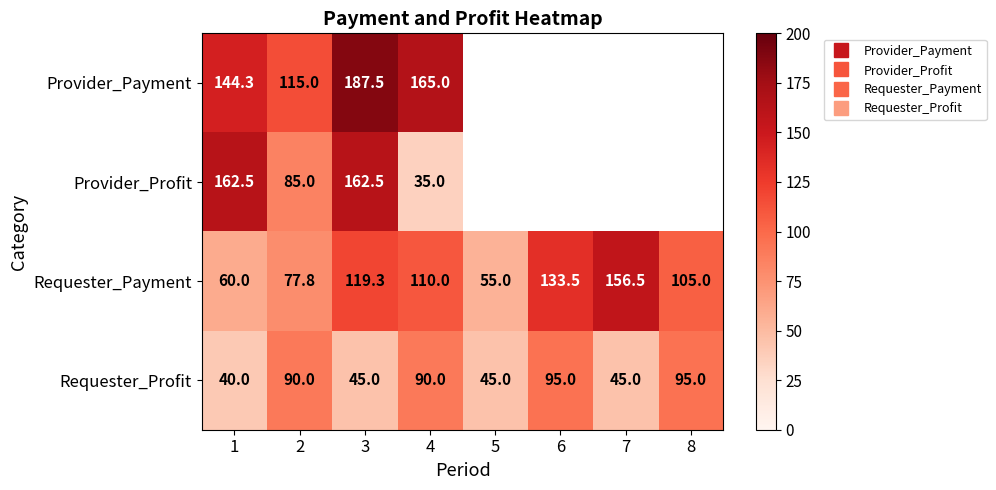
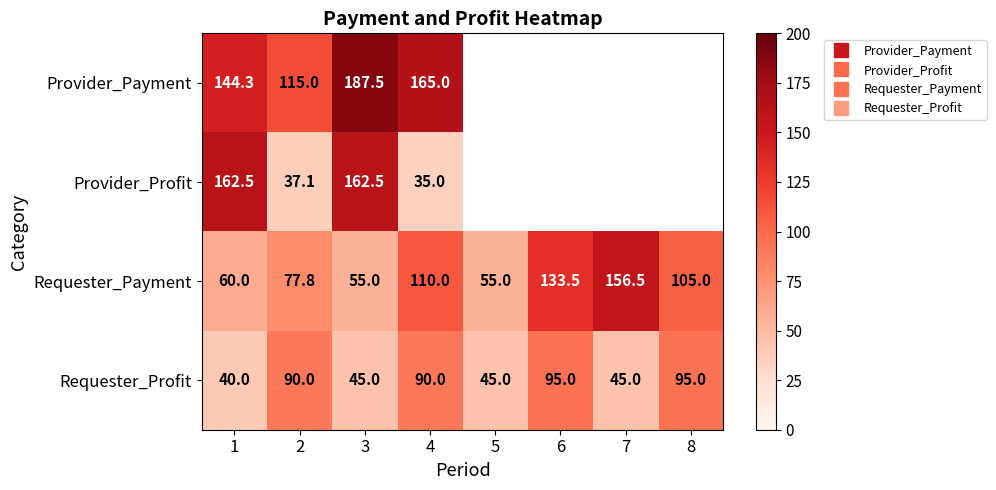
  {
    "Provider_Payment": {
      "1": 144.3,
      "2": 115.0,
      "3": 187.5,
      "4": 165.0
    },
    "Provider_Profit": {
      "1": 162.5,
-     "2": 85.0,
+     "2": 37.1,
      "3": 162.5,
      "4": 35.0
    },
    "Requester_Payment": {
      "1": 60.0,
      "2": 77.8,
-     "3": 119.3,
+     "3": 55.0,
      "4": 110.0,
      "5": 55.0,
      "6": 133.5,
      "7": 156.5,
      "8": 105.0
    },
    "Requester_Profit": {
      "1": 40.0,
      "2": 90.0,
      "3": 45.0,
      "4": 90.0,
      "5": 45.0,
      "6": 95.0,
      "7": 45.0,
      "8": 95.0
    }
  }
